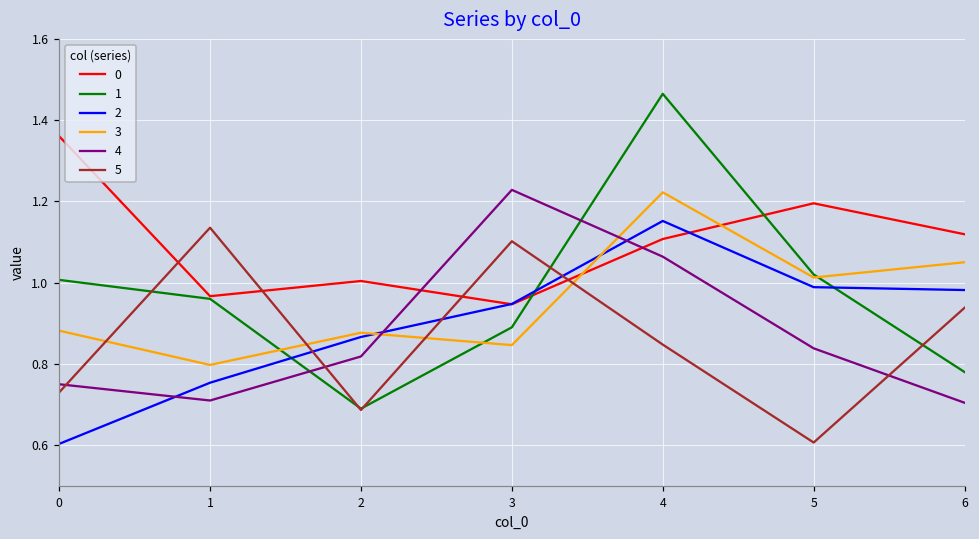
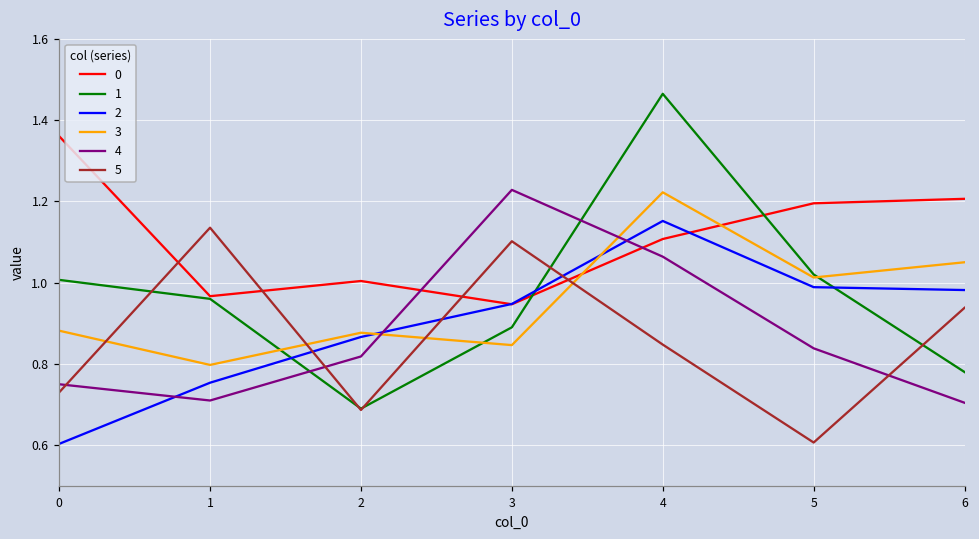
  {
    "0": {
      "0": 1.36,
      "2": 1.00,
      "4": 1.11,
      "5": 1.20,
-     "6": 1.12
+     "6": 1.21
    },
    "1": {
      "0": 1.01,
      "3": 0.89,
      "4": 1.46,
      "5": 1.02,
      "6": 0.78
    },
    "2": {
      "0": 0.60,
      "1": 0.75,
      "2": 0.87,
      "4": 1.15,
      "5": 0.99,
      "6": 0.98
    },
    "3": {
      "0": 0.88,
      "1": 0.80,
      "2": 0.88,
      "3": 0.85,
      "4": 1.22,
      "5": 1.01,
      "6": 1.05
    },
    "4": {
      "0": 0.75,
      "1": 0.71,
      "2": 0.82,
      "3": 1.23,
      "4": 1.06,
      "5": 0.84,
      "6": 0.70
    },
    "5": {
      "0": 0.73,
      "1": 1.14,
      "3": 1.10,
      "4": 0.85,
      "5": 0.61,
      "6": 0.94
    }
  }
